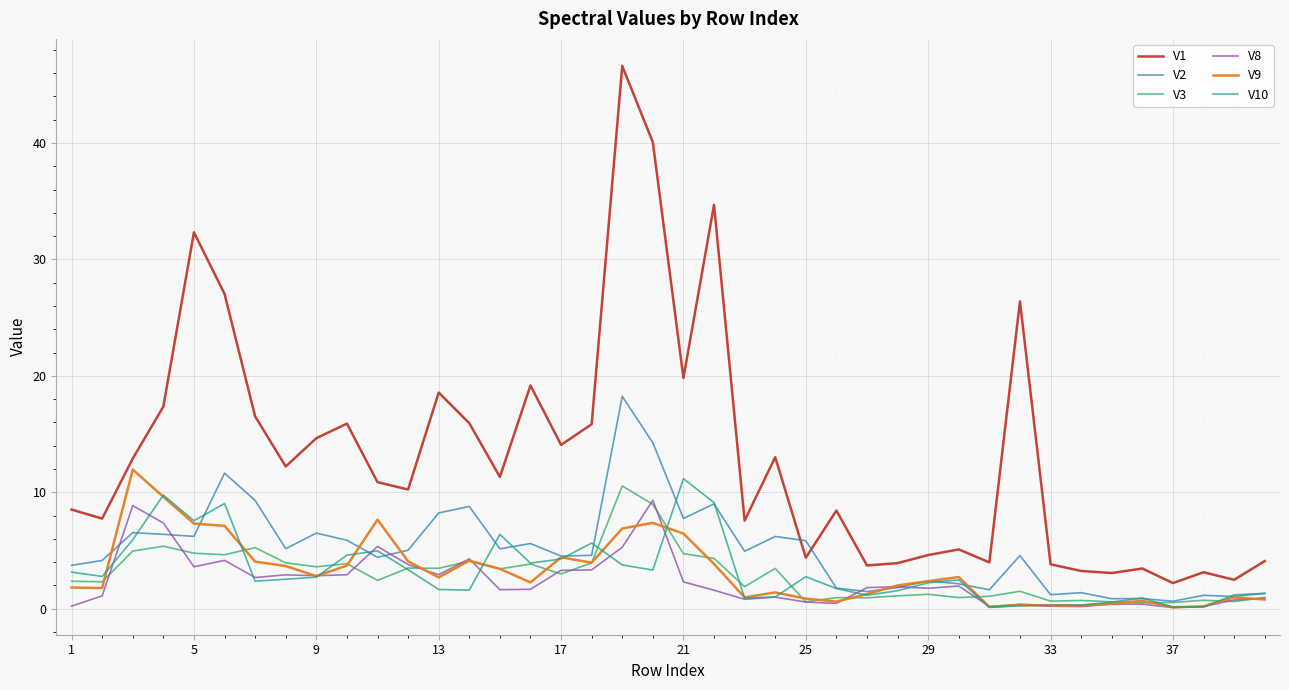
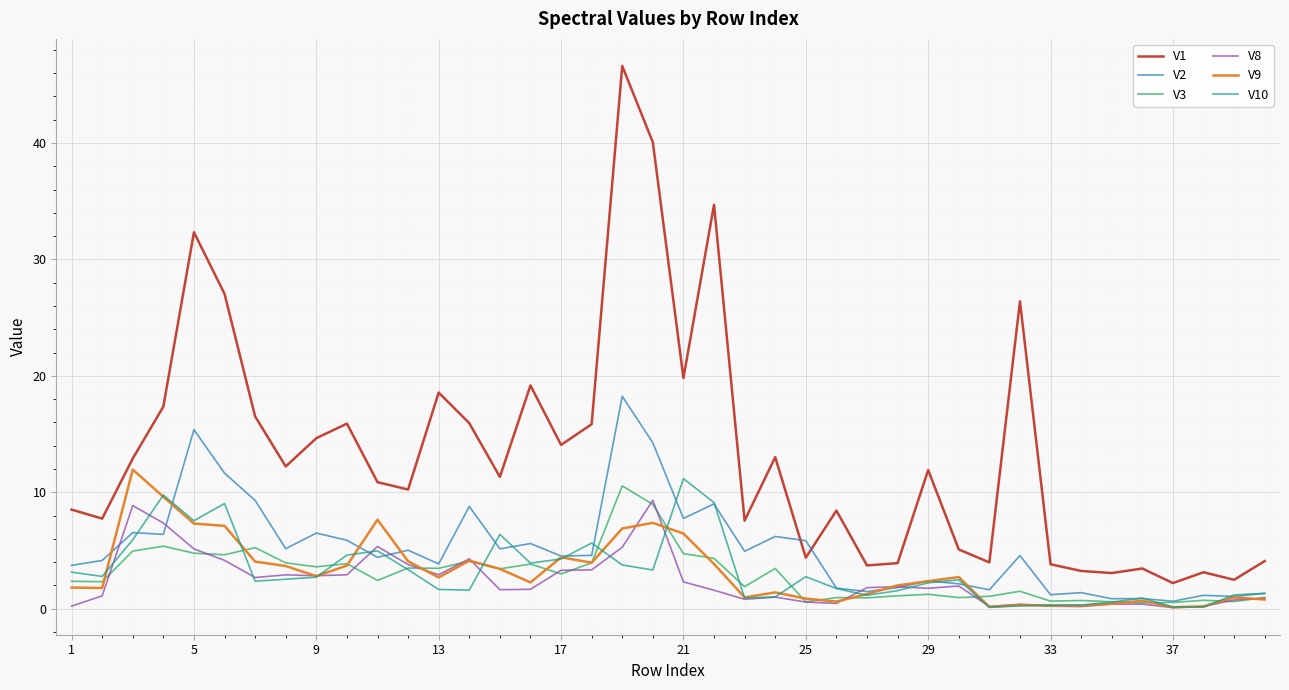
  {
    "V1": {
      "1": 8.5,
      "5": 32.3,
      "9": 14.6,
      "13": 18.6,
      "17": 14.1,
      "21": 19.8,
      "25": 4.4,
-     "29": 4.6,
+     "29": 11.9,
      "33": 3.8,
      "37": 2.2
    },
    "V2": {
      "1": 3.7,
-     "5": 6.2,
+     "5": 15.4,
      "9": 6.5,
-     "13": 8.2,
+     "13": 3.9,
      "21": 7.8,
      "25": 5.8,
      "33": 1.2
    },
    "V8": {
      "1": 0.2,
-     "5": 3.6,
+     "5": 5.1,
      "13": 2.9,
      "17": 3.3,
      "21": 2.3,
      "29": 1.8
    },
    "V9": {
      "1": 1.8,
      "5": 7.3,
      "13": 2.7,
      "21": 6.5,
      "25": 0.9
    }
  }
